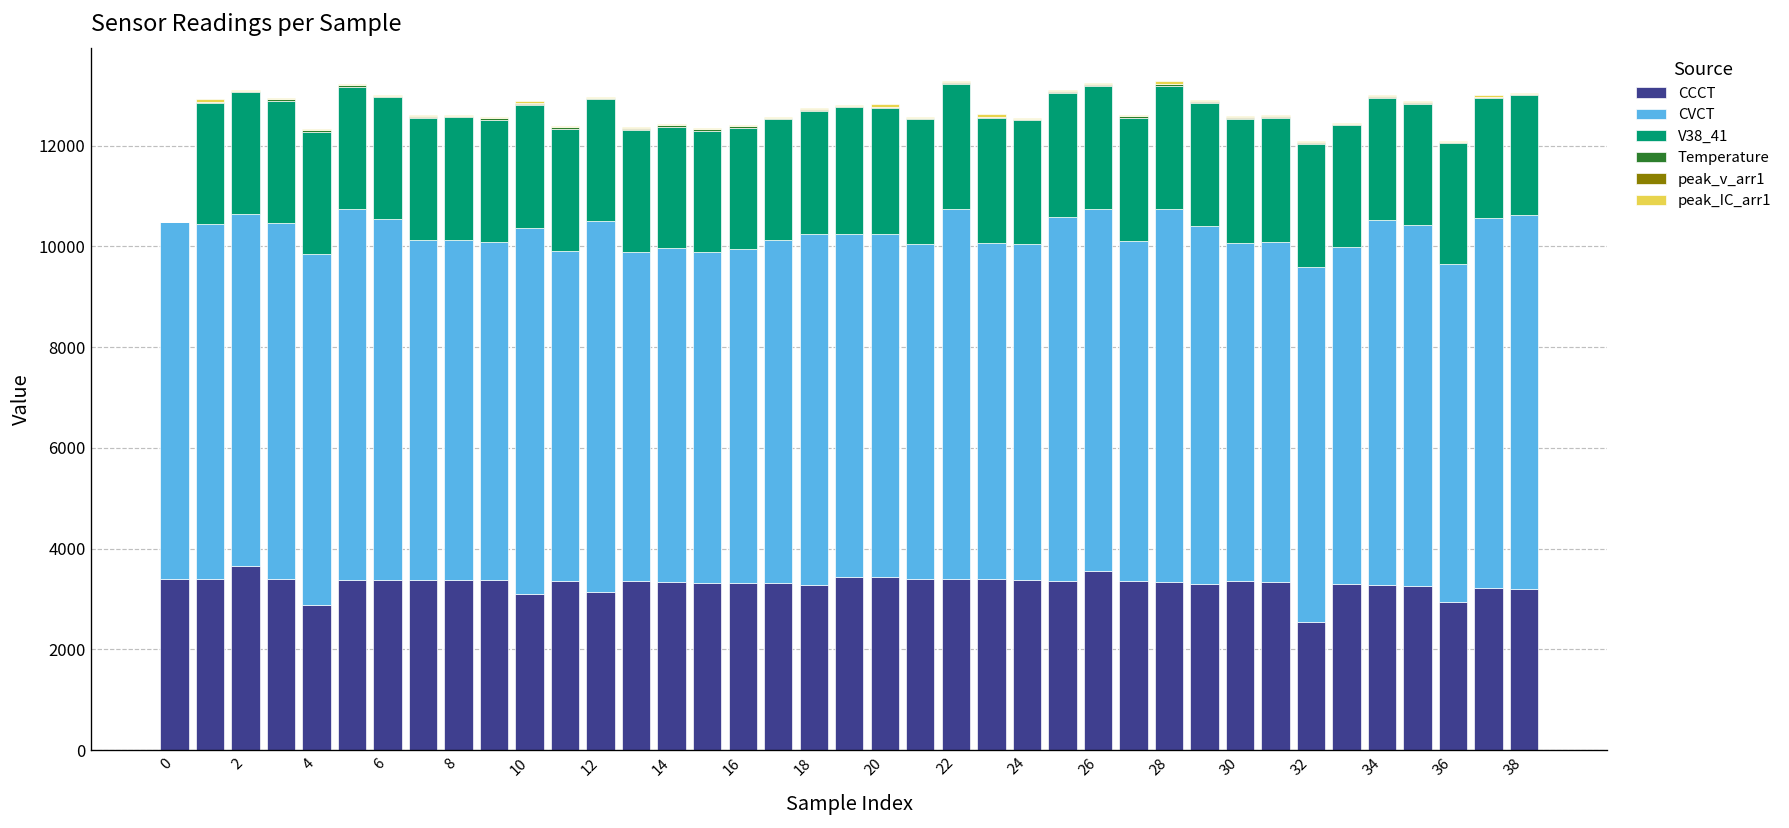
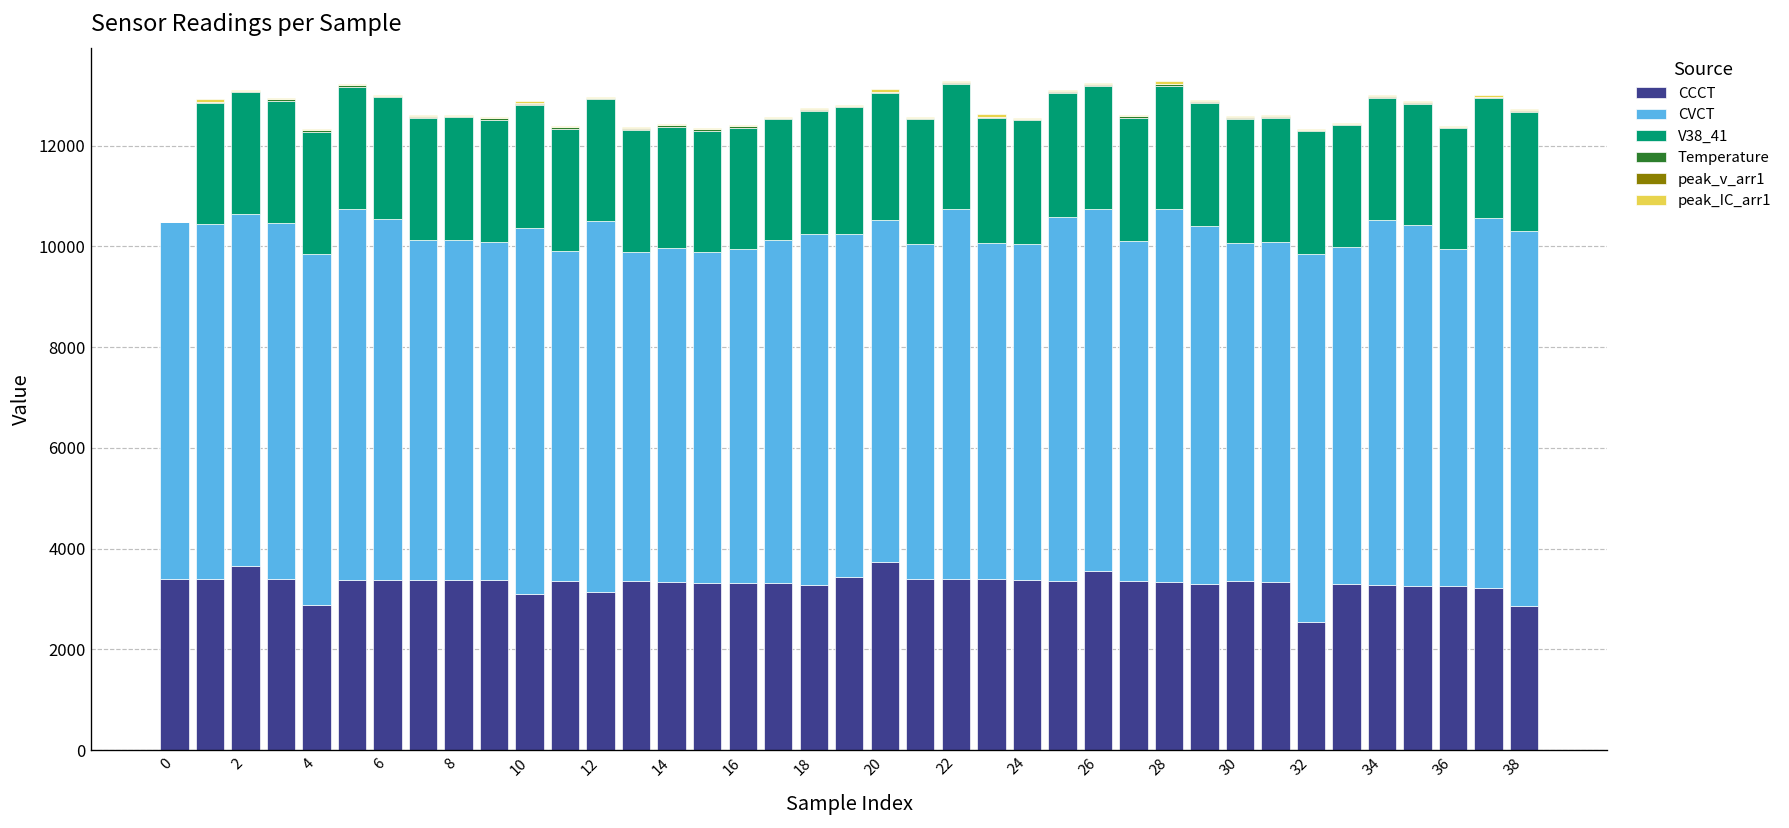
  {
    "CCCT": {
      "0": 3400,
      "2": 3700,
      "4": 2900,
      "6": 3400,
      "8": 3400,
      "10": 3100,
      "12": 3100,
      "14": 3300,
      "16": 3300,
      "18": 3300,
-     "20": 3400,
+     "20": 3700,
      "22": 3400,
      "24": 3400,
      "26": 3600,
      "28": 3300,
      "30": 3400,
      "32": 2500,
      "34": 3300,
-     "36": 2900,
-     "38": 3200
+     "36": 3200,
+     "38": 2900
    },
    "CVCT": {
      "0": 7100,
      "2": 7000,
      "4": 7000,
      "6": 7100,
      "8": 6700,
      "10": 7300,
      "12": 7400,
      "14": 6600,
      "16": 6600,
      "18": 7000,
      "20": 6800,
      "22": 7300,
      "24": 6700,
      "26": 7200,
      "28": 7400,
      "30": 6700,
-     "32": 7100,
+     "32": 7300,
      "34": 7300,
      "36": 6700,
      "38": 7400
    },
    "V38_41": {
      "0": 0,
      "2": 2400,
      "4": 2400,
      "6": 2400,
      "8": 2400,
      "10": 2400,
      "12": 2400,
      "14": 2400,
      "16": 2400,
      "18": 2400,
      "20": 2500,
      "22": 2500,
      "24": 2500,
      "26": 2400,
      "28": 2400,
      "30": 2500,
      "32": 2400,
      "34": 2400,
      "36": 2400,
      "38": 2400
    },
    "Temperature": {
      "0": 0
    },
    "peak_v_arr1": {
      "0": 0
    },
    "peak_IC_arr1": {
      "0": 0
    }
  }
